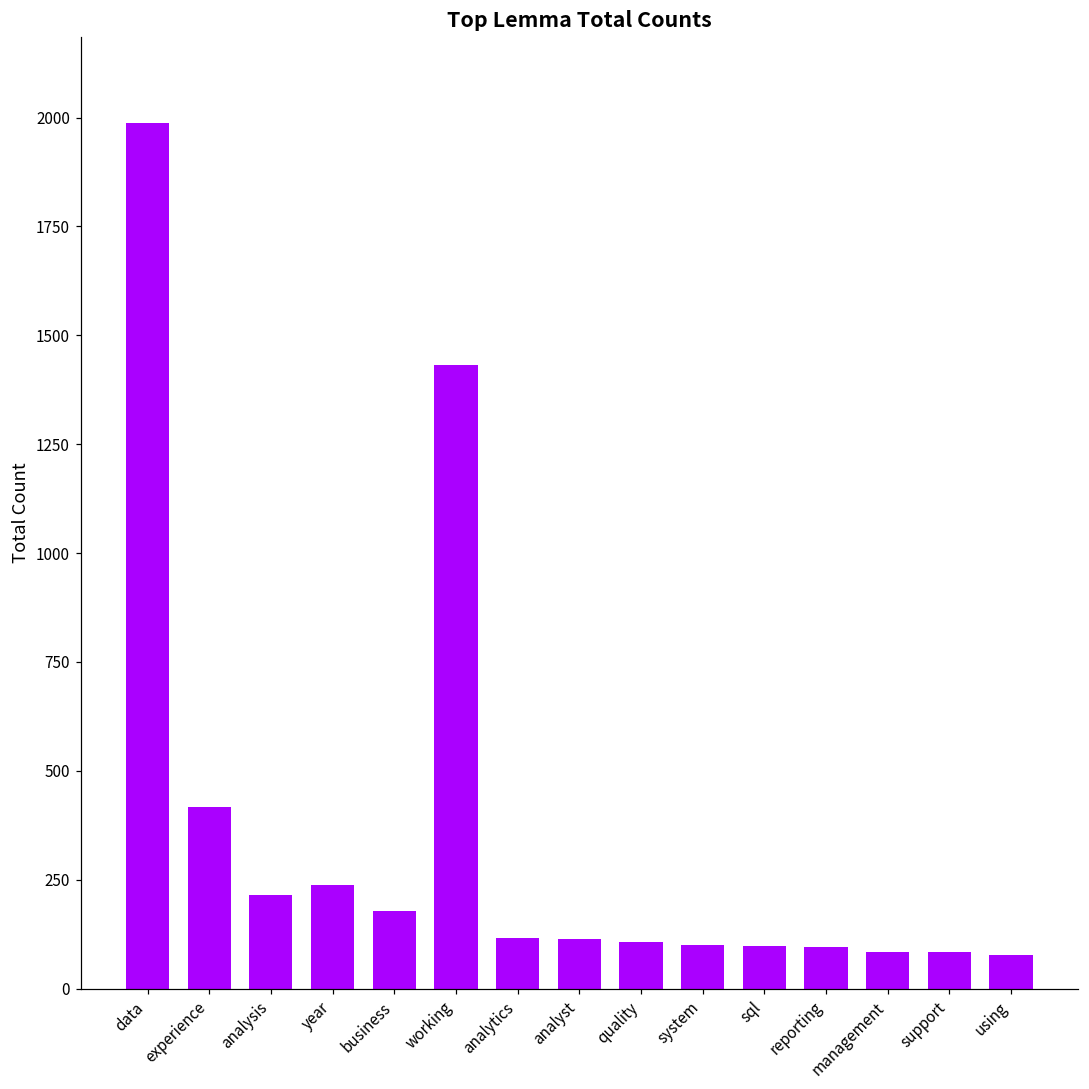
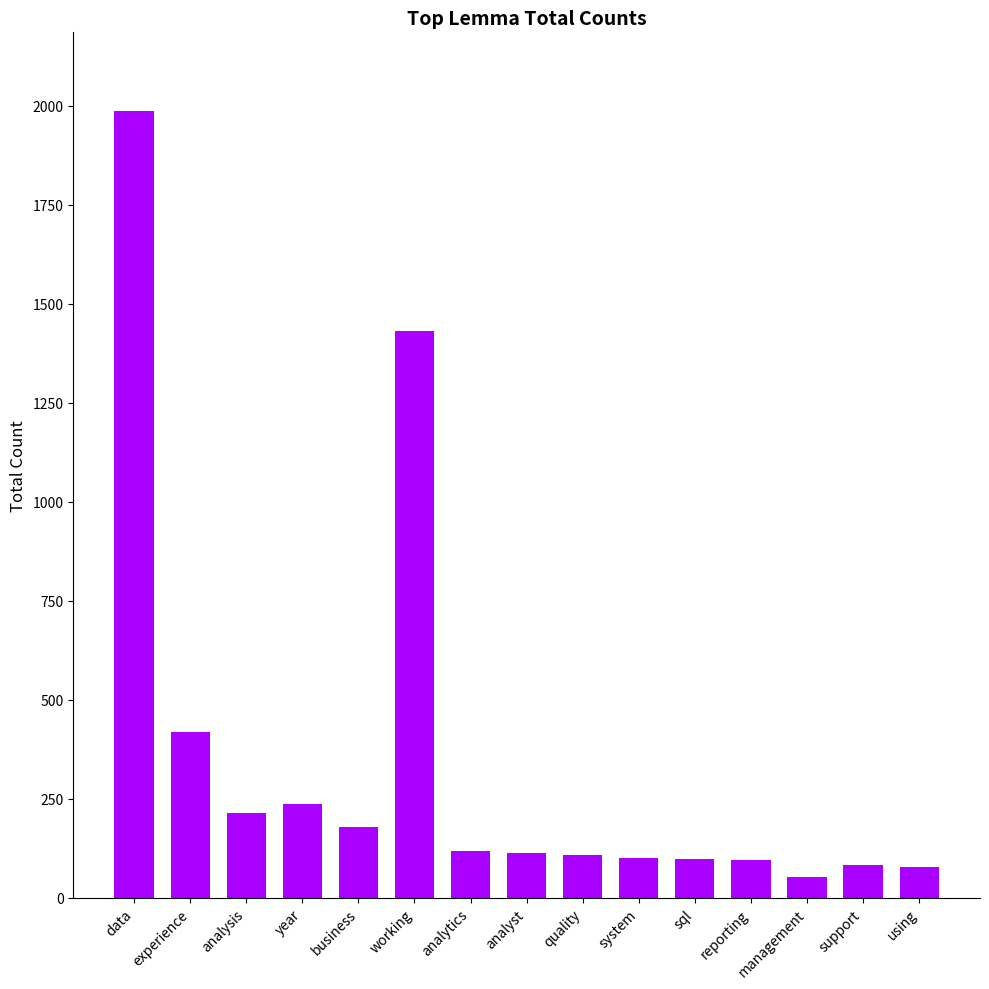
  {
    "data": 1990,
    "experience": 420,
    "analysis": 220,
    "year": 240,
    "business": 180,
    "working": 1430,
    "analytics": 120,
    "analyst": 110,
    "quality": 110,
    "system": 100,
    "sql": 100,
    "reporting": 100,
-   "management": 80,
+   "management": 50,
    "support": 80,
    "using": 80
  }
